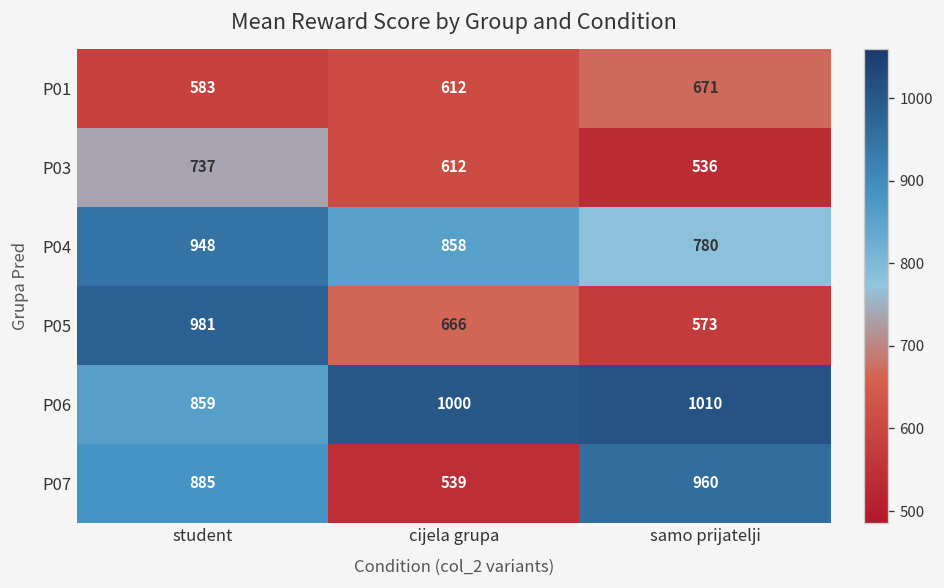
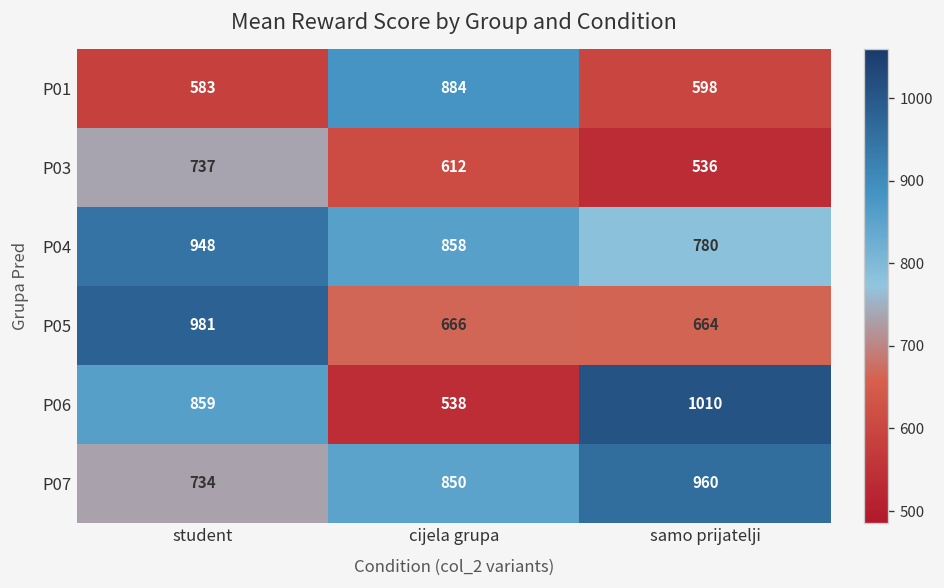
  {
    "P01": {
      "student": 583,
-     "cijela grupa": 612,
-     "samo prijatelji": 671
+     "cijela grupa": 884,
+     "samo prijatelji": 598
    },
    "P03": {
      "student": 737,
      "cijela grupa": 612,
      "samo prijatelji": 536
    },
    "P04": {
      "student": 948,
      "cijela grupa": 858,
      "samo prijatelji": 780
    },
    "P05": {
      "student": 981,
      "cijela grupa": 666,
-     "samo prijatelji": 573
+     "samo prijatelji": 664
    },
    "P06": {
      "student": 859,
-     "cijela grupa": 1000,
+     "cijela grupa": 538,
      "samo prijatelji": 1010
    },
    "P07": {
-     "student": 885,
-     "cijela grupa": 539,
+     "student": 734,
+     "cijela grupa": 850,
      "samo prijatelji": 960
    }
  }
